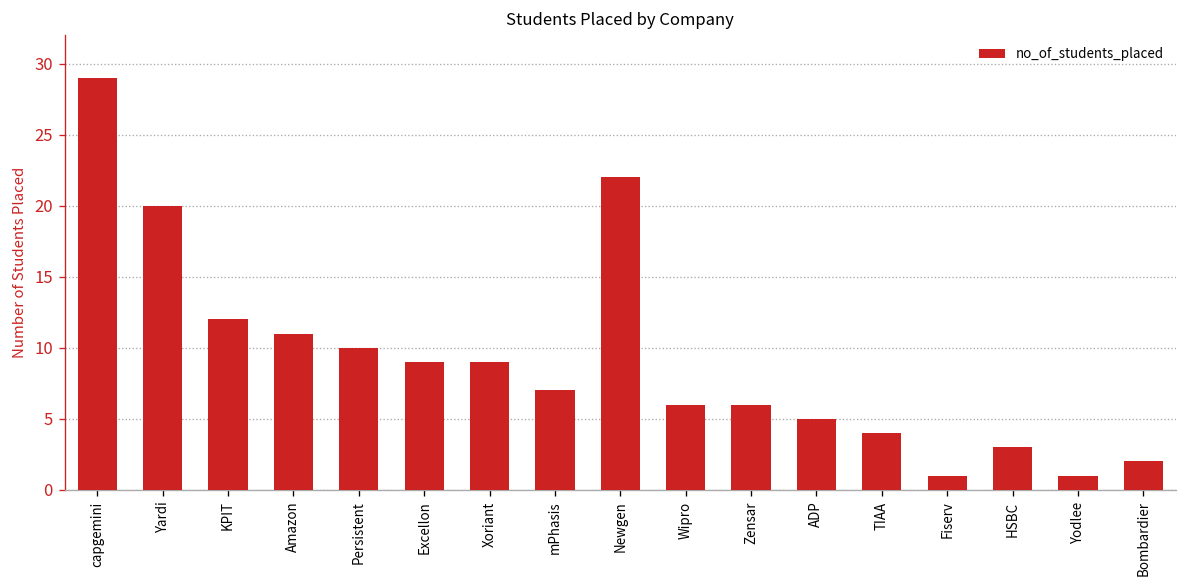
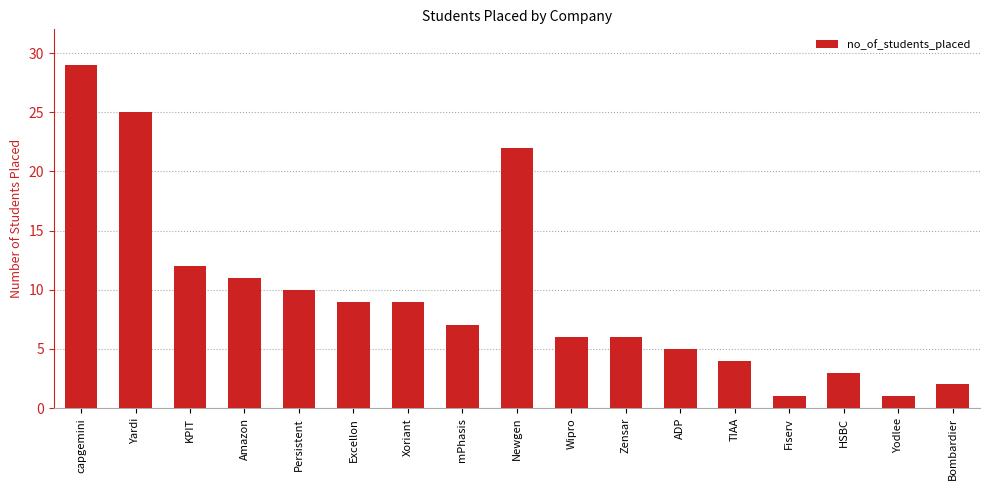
  {
    "capgemini": 29,
-   "Yardi": 20,
+   "Yardi": 25,
    "KPIT": 12,
    "Amazon": 11,
    "Persistent": 10,
    "Excellon": 9,
    "Xoriant": 9,
    "mPhasis": 7,
    "Newgen": 22,
    "Wipro": 6,
    "Zensar": 6,
    "ADP": 5,
    "TIAA": 4,
    "Fiserv": 1,
    "HSBC": 3,
    "Yodlee": 1,
    "Bombardier": 2
  }
